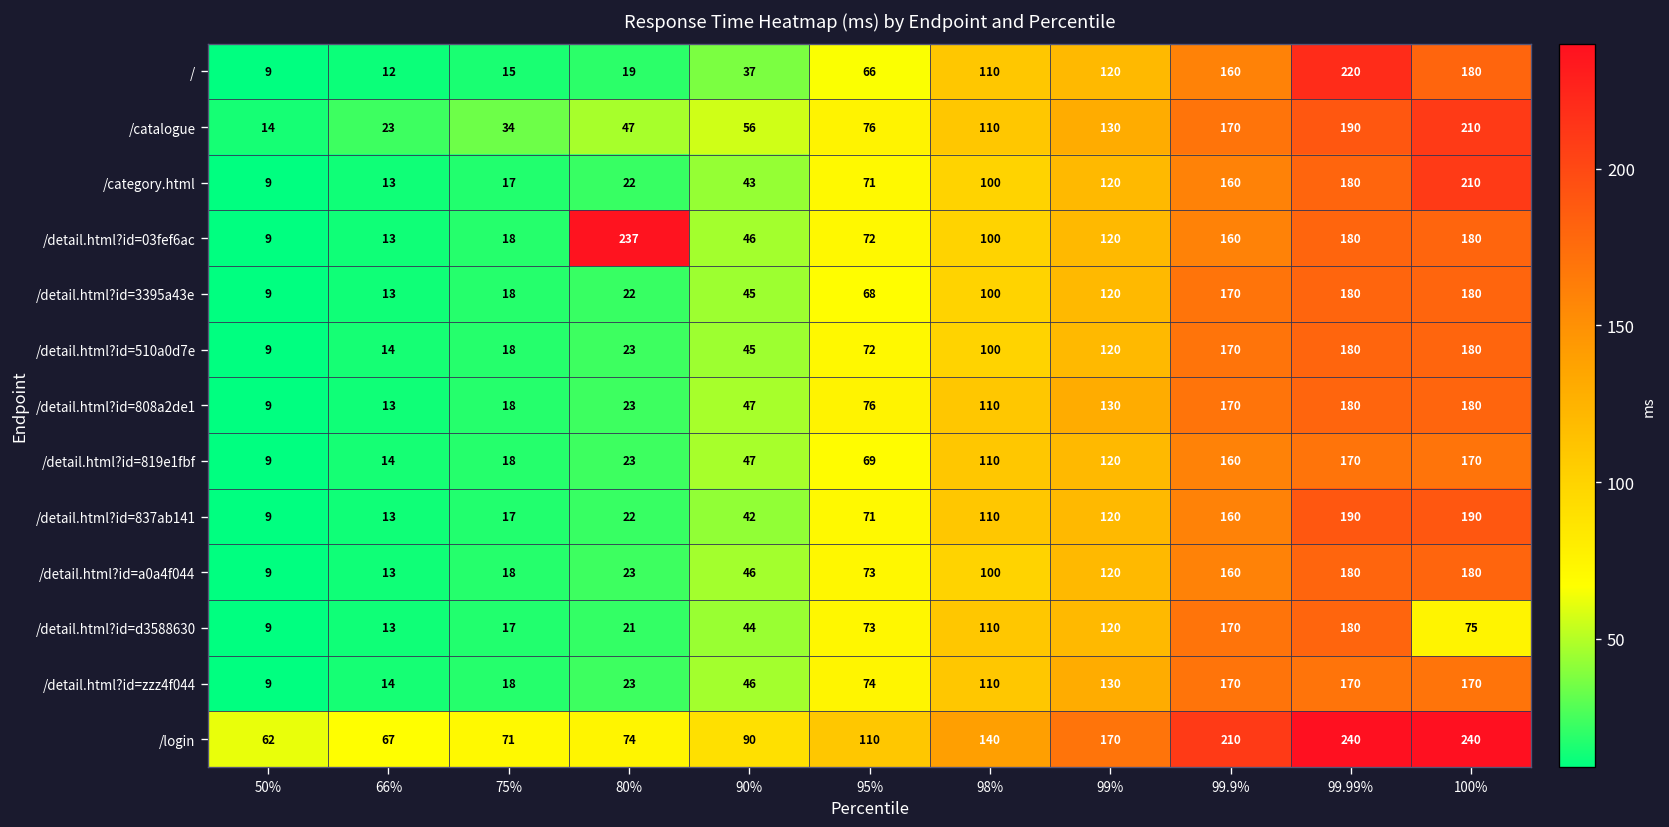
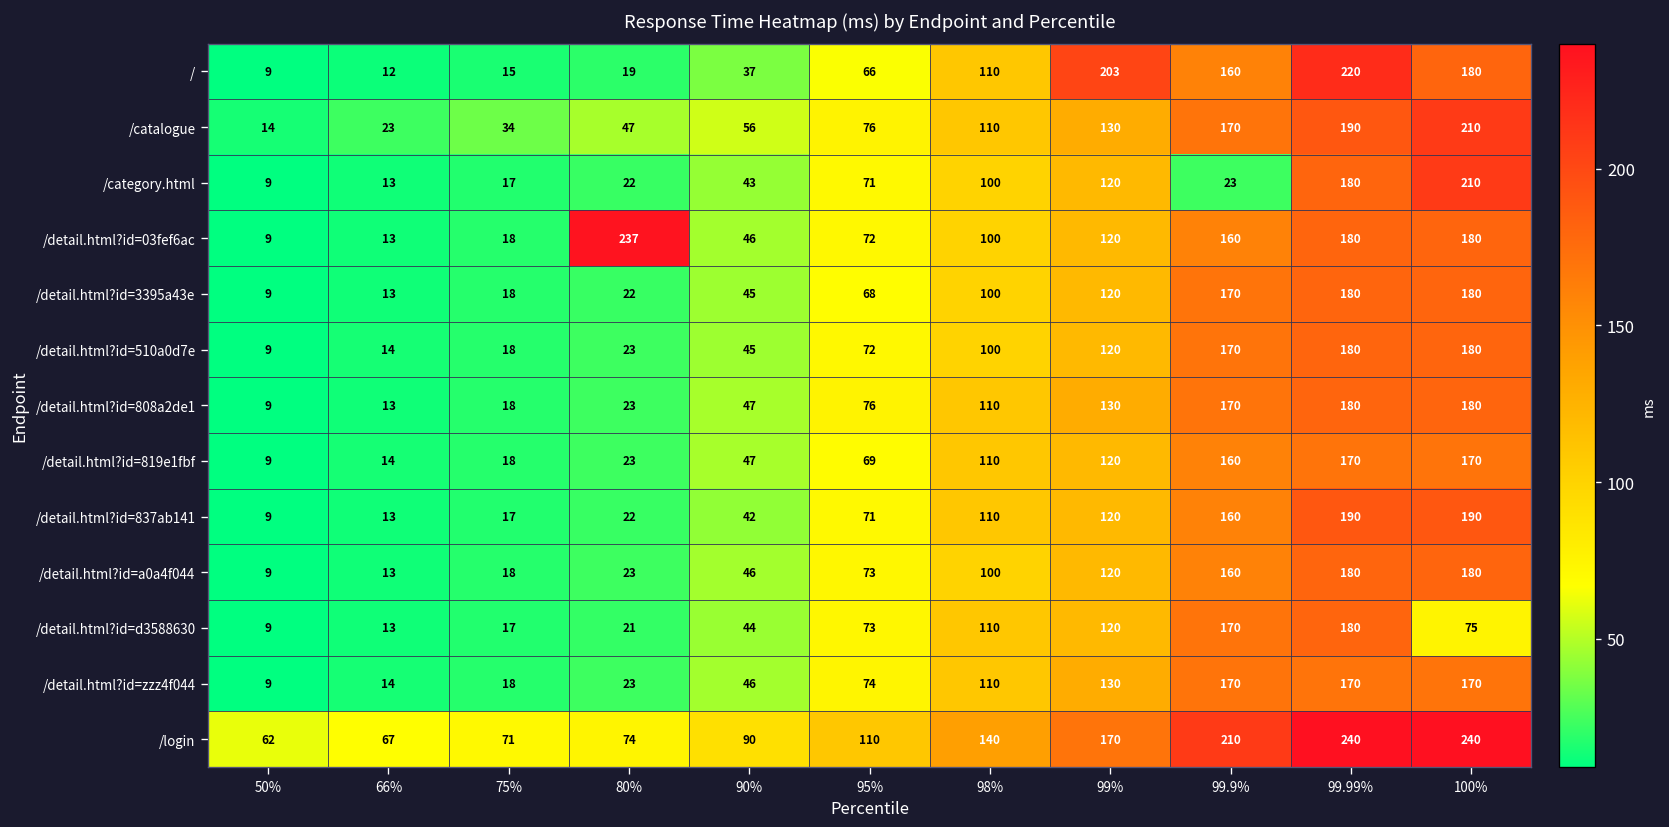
  {
    "/": {
      "50%": 9,
      "66%": 12,
      "75%": 15,
      "80%": 19,
      "90%": 37,
      "95%": 66,
      "98%": 110,
-     "99%": 120,
+     "99%": 203,
      "99.9%": 160,
      "99.99%": 220,
      "100%": 180
    },
    "/catalogue": {
      "50%": 14,
      "66%": 23,
      "75%": 34,
      "80%": 47,
      "90%": 56,
      "95%": 76,
      "98%": 110,
      "99%": 130,
      "99.9%": 170,
      "99.99%": 190,
      "100%": 210
    },
    "/category.html": {
      "50%": 9,
      "66%": 13,
      "75%": 17,
      "80%": 22,
      "90%": 43,
      "95%": 71,
      "98%": 100,
      "99%": 120,
-     "99.9%": 160,
+     "99.9%": 23,
      "99.99%": 180,
      "100%": 210
    },
    "/detail.html?id=03fef6ac": {
      "50%": 9,
      "66%": 13,
      "75%": 18,
      "80%": 237,
      "90%": 46,
      "95%": 72,
      "98%": 100,
      "99%": 120,
      "99.9%": 160,
      "99.99%": 180,
      "100%": 180
    },
    "/detail.html?id=3395a43e": {
      "50%": 9,
      "66%": 13,
      "75%": 18,
      "80%": 22,
      "90%": 45,
      "95%": 68,
      "98%": 100,
      "99%": 120,
      "99.9%": 170,
      "99.99%": 180,
      "100%": 180
    },
    "/detail.html?id=510a0d7e": {
      "50%": 9,
      "66%": 14,
      "75%": 18,
      "80%": 23,
      "90%": 45,
      "95%": 72,
      "98%": 100,
      "99%": 120,
      "99.9%": 170,
      "99.99%": 180,
      "100%": 180
    },
    "/detail.html?id=808a2de1": {
      "50%": 9,
      "66%": 13,
      "75%": 18,
      "80%": 23,
      "90%": 47,
      "95%": 76,
      "98%": 110,
      "99%": 130,
      "99.9%": 170,
      "99.99%": 180,
      "100%": 180
    },
    "/detail.html?id=819e1fbf": {
      "50%": 9,
      "66%": 14,
      "75%": 18,
      "80%": 23,
      "90%": 47,
      "95%": 69,
      "98%": 110,
      "99%": 120,
      "99.9%": 160,
      "99.99%": 170,
      "100%": 170
    },
    "/detail.html?id=837ab141": {
      "50%": 9,
      "66%": 13,
      "75%": 17,
      "80%": 22,
      "90%": 42,
      "95%": 71,
      "98%": 110,
      "99%": 120,
      "99.9%": 160,
      "99.99%": 190,
      "100%": 190
    },
    "/detail.html?id=a0a4f044": {
      "50%": 9,
      "66%": 13,
      "75%": 18,
      "80%": 23,
      "90%": 46,
      "95%": 73,
      "98%": 100,
      "99%": 120,
      "99.9%": 160,
      "99.99%": 180,
      "100%": 180
    },
    "/detail.html?id=d3588630": {
      "50%": 9,
      "66%": 13,
      "75%": 17,
      "80%": 21,
      "90%": 44,
      "95%": 73,
      "98%": 110,
      "99%": 120,
      "99.9%": 170,
      "99.99%": 180,
      "100%": 75
    },
    "/detail.html?id=zzz4f044": {
      "50%": 9,
      "66%": 14,
      "75%": 18,
      "80%": 23,
      "90%": 46,
      "95%": 74,
      "98%": 110,
      "99%": 130,
      "99.9%": 170,
      "99.99%": 170,
      "100%": 170
    },
    "/login": {
      "50%": 62,
      "66%": 67,
      "75%": 71,
      "80%": 74,
      "90%": 90,
      "95%": 110,
      "98%": 140,
      "99%": 170,
      "99.9%": 210,
      "99.99%": 240,
      "100%": 240
    }
  }
